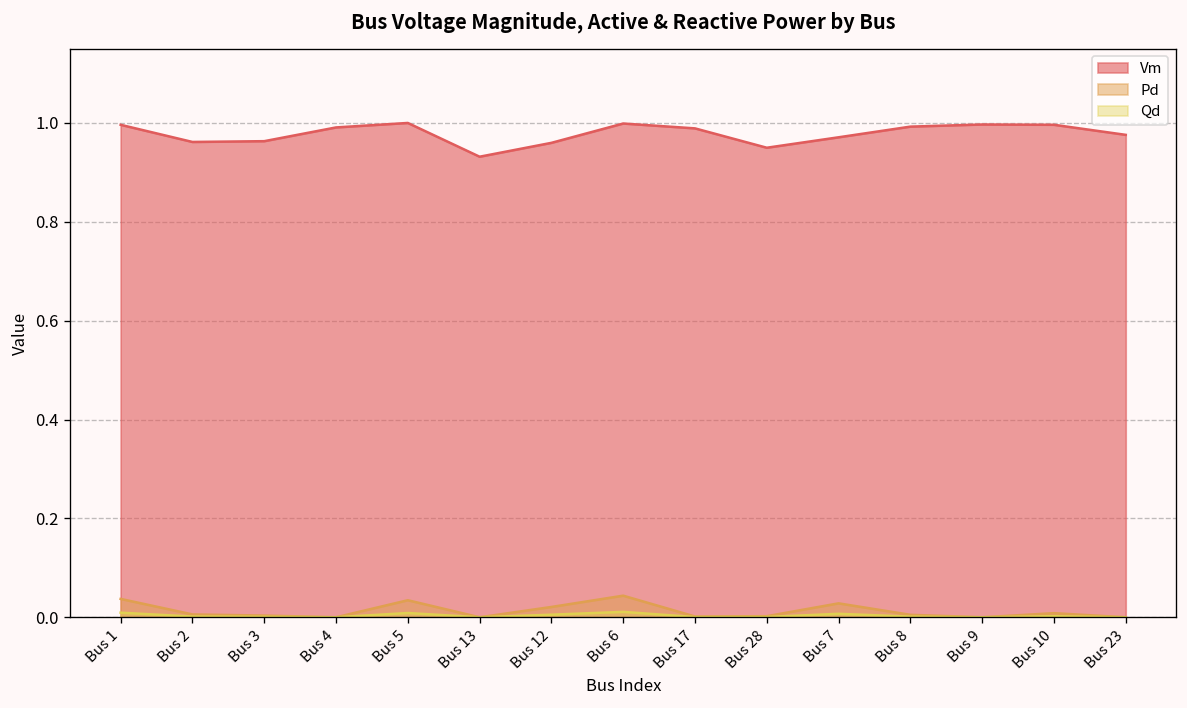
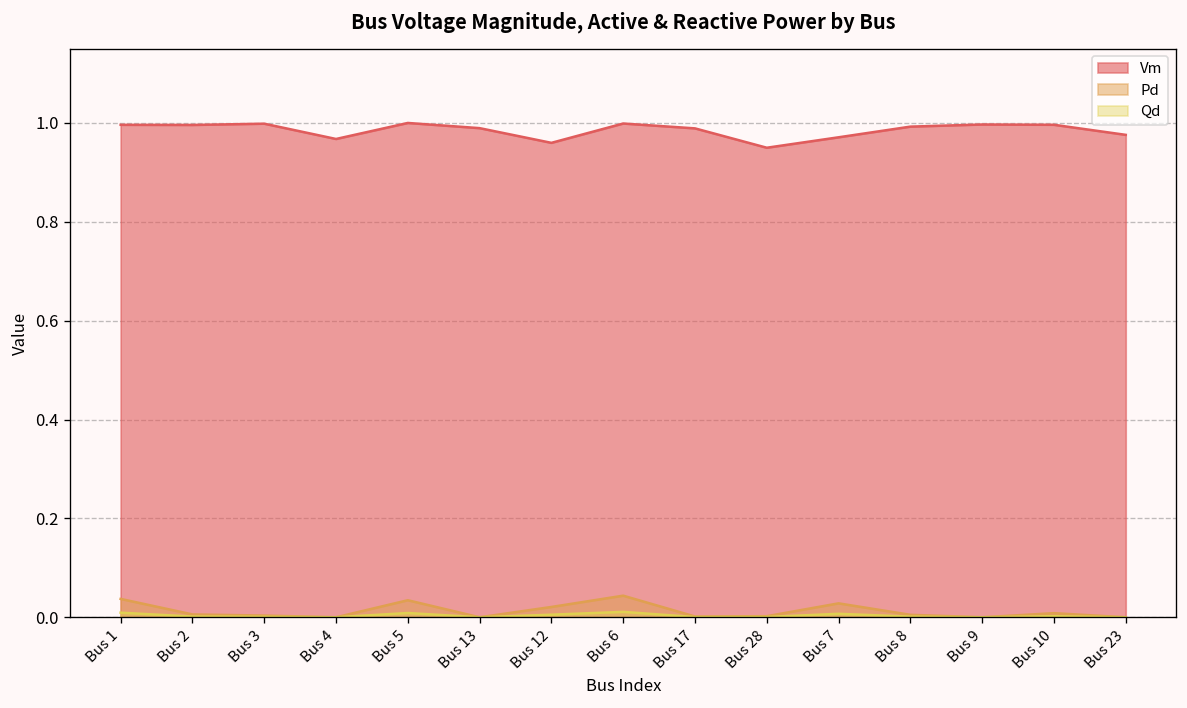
  {
    "Vm": {
      "Bus 1": 1.00,
-     "Bus 2": 0.96,
-     "Bus 3": 0.96,
-     "Bus 4": 0.99,
+     "Bus 2": 1.00,
+     "Bus 3": 1.00,
+     "Bus 4": 0.97,
      "Bus 5": 1.00,
-     "Bus 13": 0.93,
+     "Bus 13": 0.99,
      "Bus 12": 0.96,
      "Bus 6": 1.00,
      "Bus 17": 0.99,
      "Bus 28": 0.95,
      "Bus 7": 0.97,
      "Bus 8": 0.99,
      "Bus 9": 1.00,
      "Bus 10": 1.00,
      "Bus 23": 0.98
    }
  }
